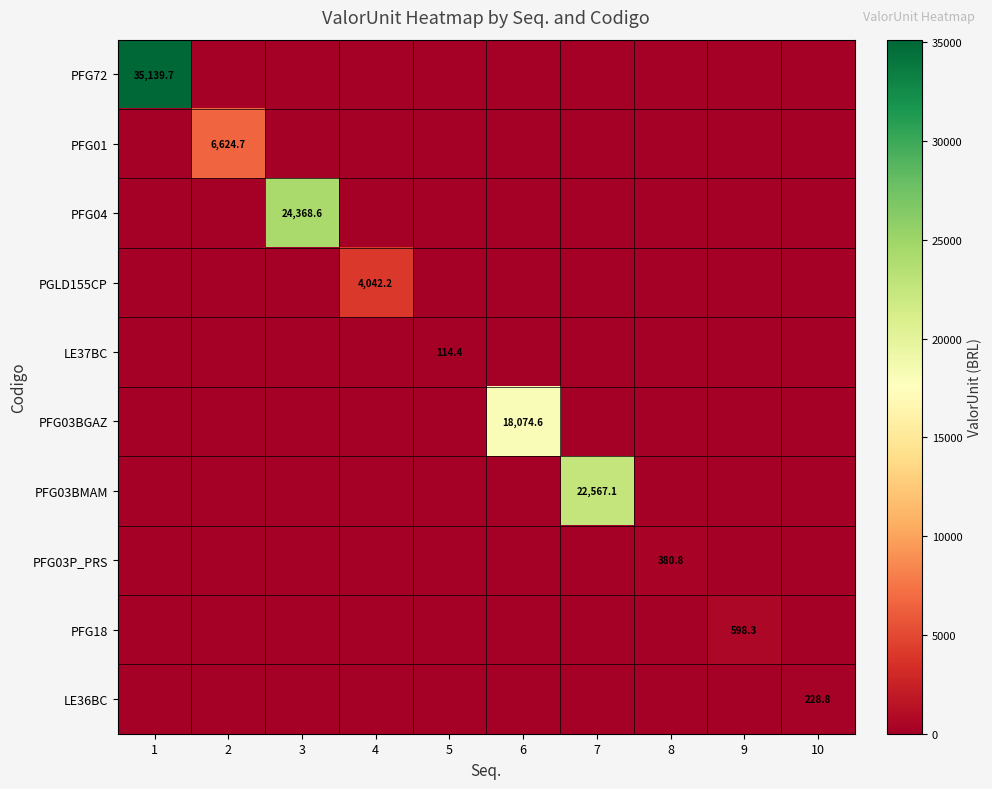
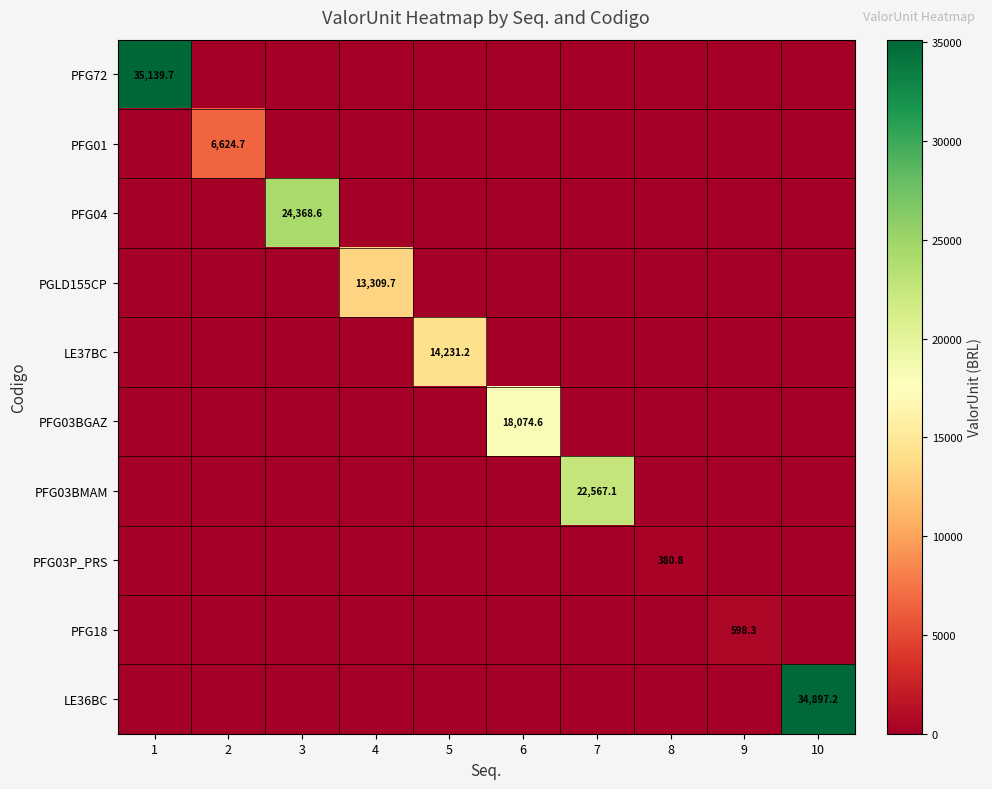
  {
    "PFG72": {
      "1": "35,139.7"
    },
    "PFG01": {
      "2": "6,624.7"
    },
    "PFG04": {
      "3": "24,368.6"
    },
    "PGLD155CP": {
-     "4": "4,042.2"
+     "4": "13,309.7"
    },
    "LE37BC": {
-     "5": "114.4"
+     "5": "14,231.2"
    },
    "PFG03BGAZ": {
      "6": "18,074.6"
    },
    "PFG03BMAM": {
      "7": "22,567.1"
    },
    "PFG03P_PRS": {
      "8": "380.8"
    },
    "PFG18": {
      "9": "598.3"
    },
    "LE36BC": {
-     "10": "228.8"
+     "10": "34,897.2"
    }
  }
